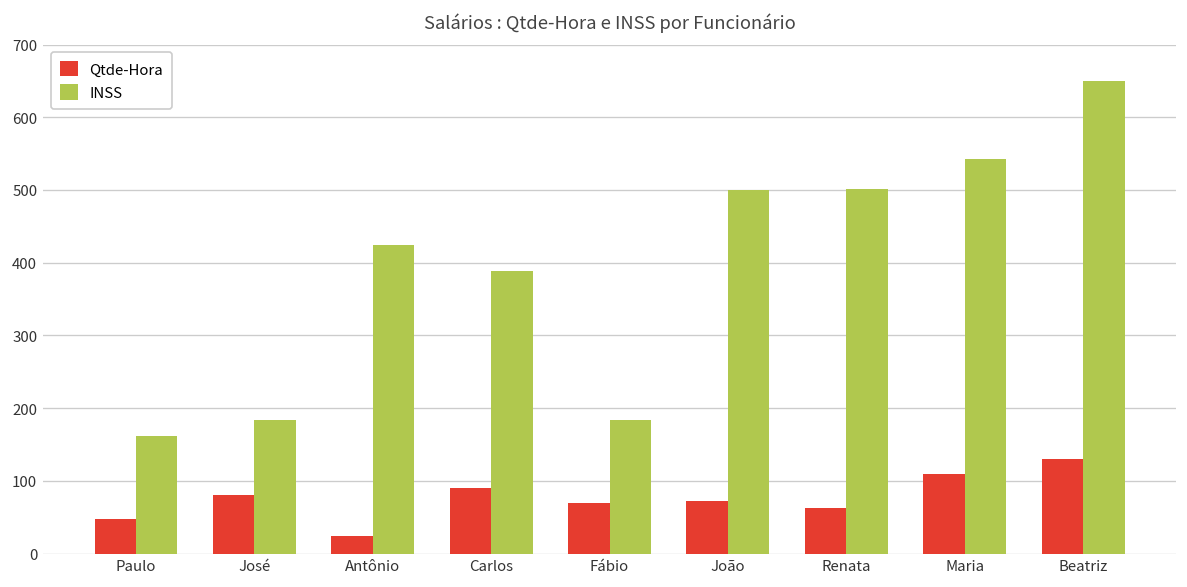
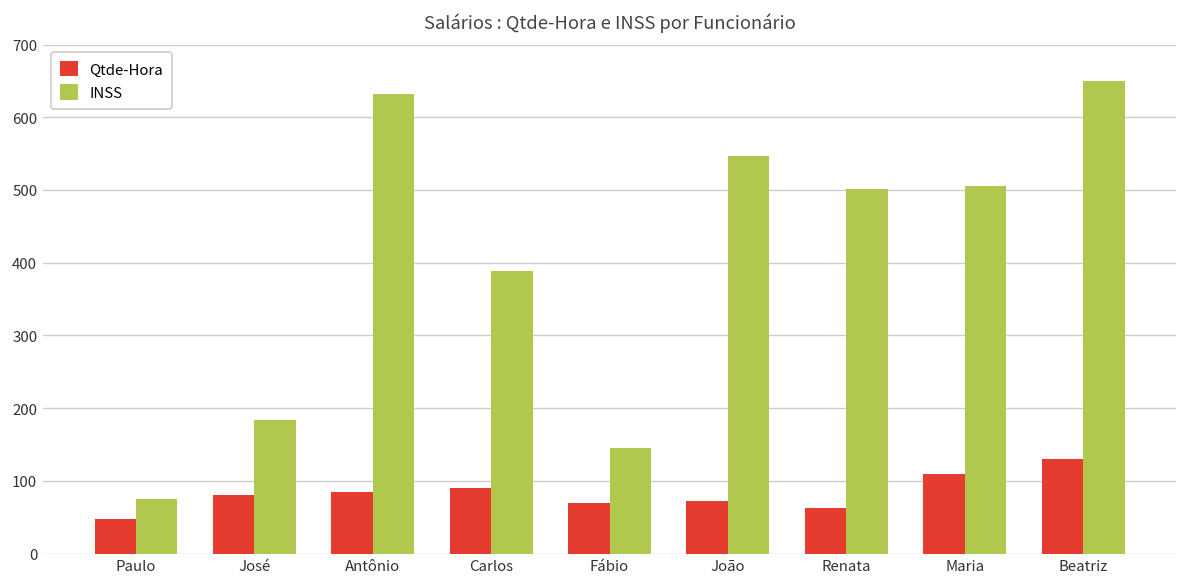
  {
    "Qtde-Hora": {
      "Paulo": 50,
      "José": 80,
-     "Antônio": 20,
+     "Antônio": 90,
      "Carlos": 90,
      "Fábio": 70,
      "João": 70,
      "Renata": 60,
      "Maria": 110,
      "Beatriz": 130
    },
    "INSS": {
-     "Paulo": 160,
+     "Paulo": 80,
      "José": 180,
-     "Antônio": 430,
+     "Antônio": 630,
      "Carlos": 390,
-     "Fábio": 180,
-     "João": 500,
+     "Fábio": 150,
+     "João": 550,
      "Renata": 500,
-     "Maria": 540,
+     "Maria": 510,
      "Beatriz": 650
    }
  }
